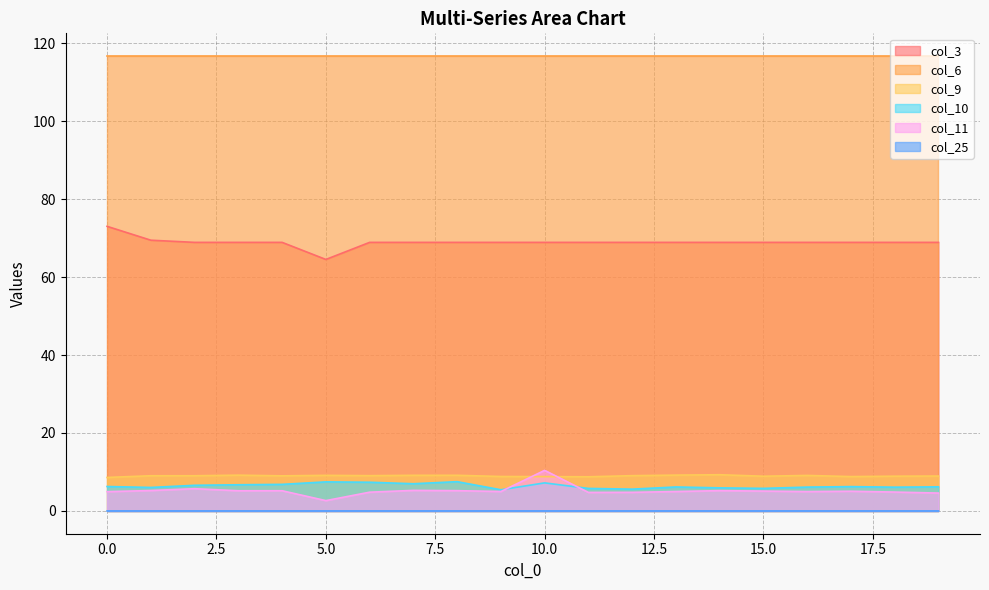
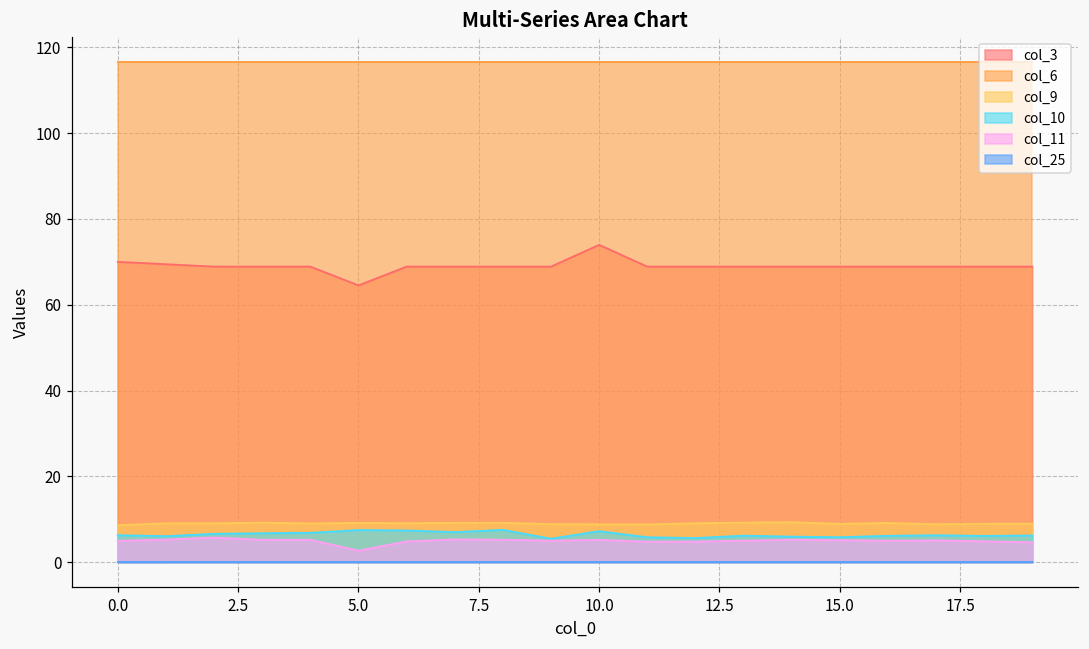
  {
    "col_3": {
-     "0.0": 73,
+     "0.0": 70,
      "5.0": 65,
-     "10.0": 69,
+     "10.0": 74,
      "15.0": 69
    },
    "col_11": {
      "0.0": 5,
      "5.0": 3,
-     "10.0": 10,
+     "10.0": 5,
      "15.0": 5
    }
  }
